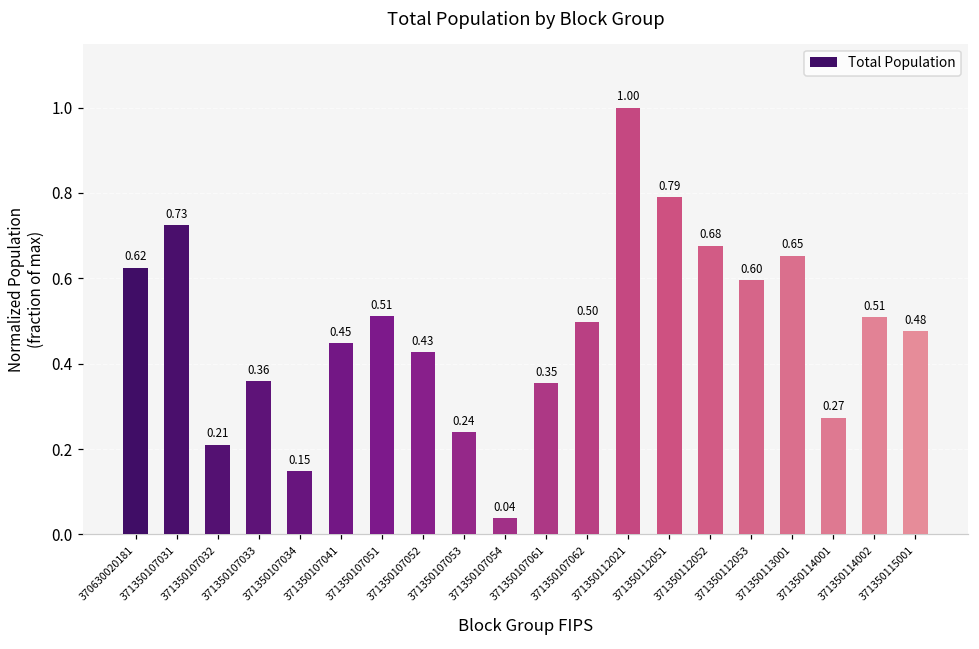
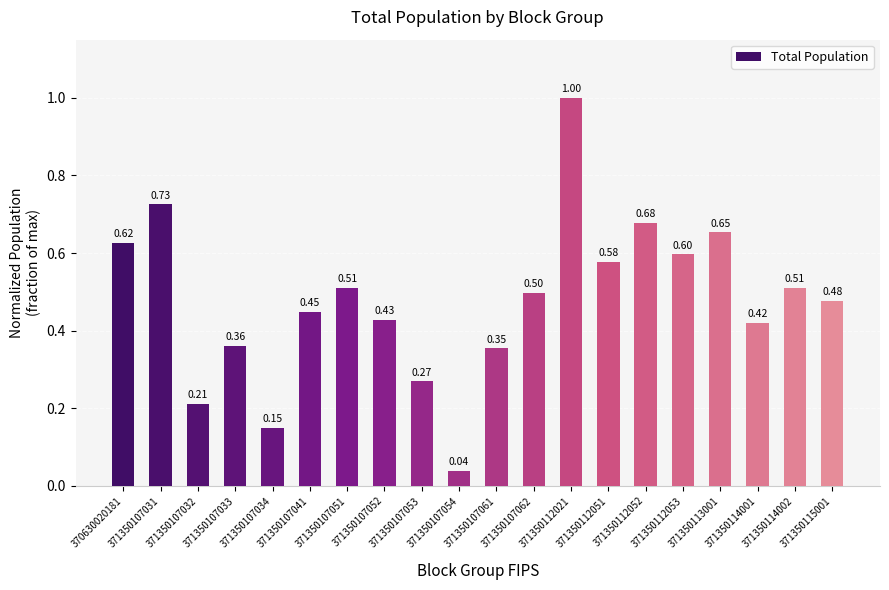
  {
    "370630020181": 0.62,
    "371350107031": 0.73,
    "371350107032": 0.21,
    "371350107033": 0.36,
    "371350107034": 0.15,
    "371350107041": 0.45,
    "371350107051": 0.51,
    "371350107052": 0.43,
-   "371350107053": 0.24,
+   "371350107053": 0.27,
    "371350107054": 0.04,
    "371350107061": 0.35,
    "371350107062": 0.50,
    "371350112021": 1.00,
-   "371350112051": 0.79,
+   "371350112051": 0.58,
    "371350112052": 0.68,
    "371350112053": 0.60,
    "371350113001": 0.65,
-   "371350114001": 0.27,
+   "371350114001": 0.42,
    "371350114002": 0.51,
    "371350115001": 0.48
  }
